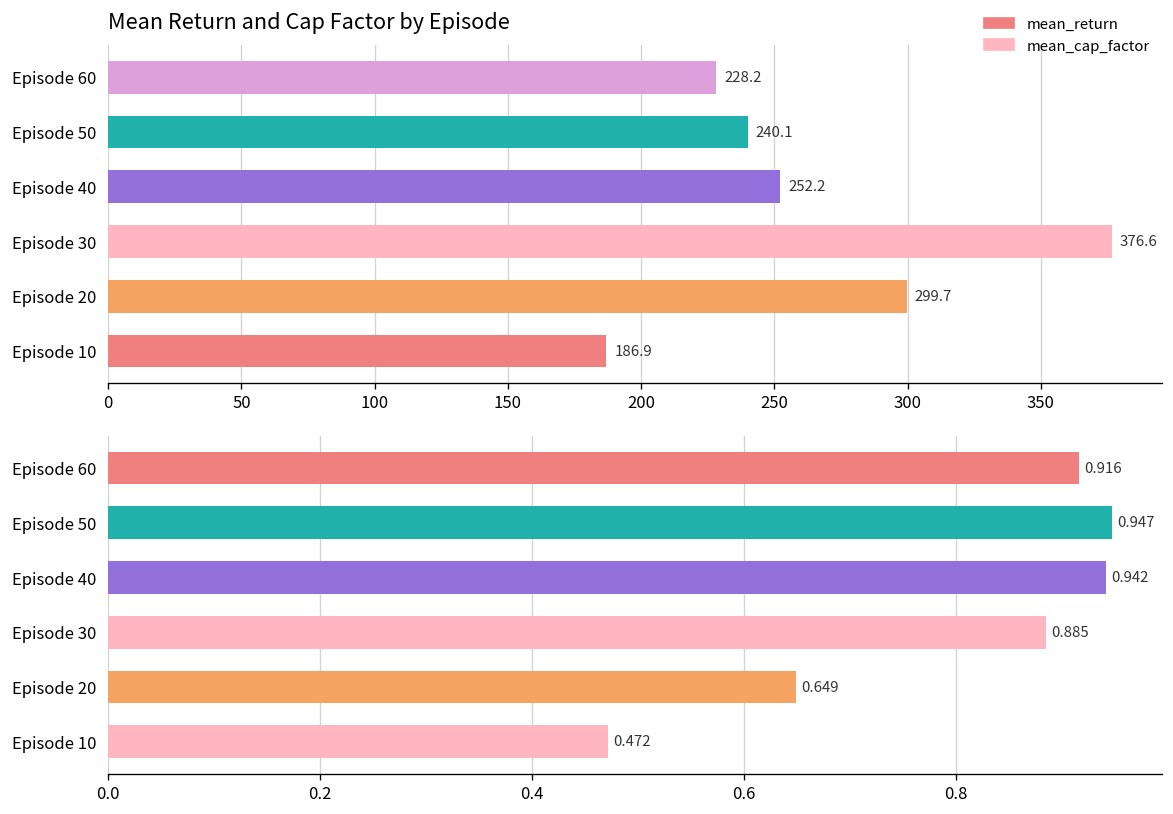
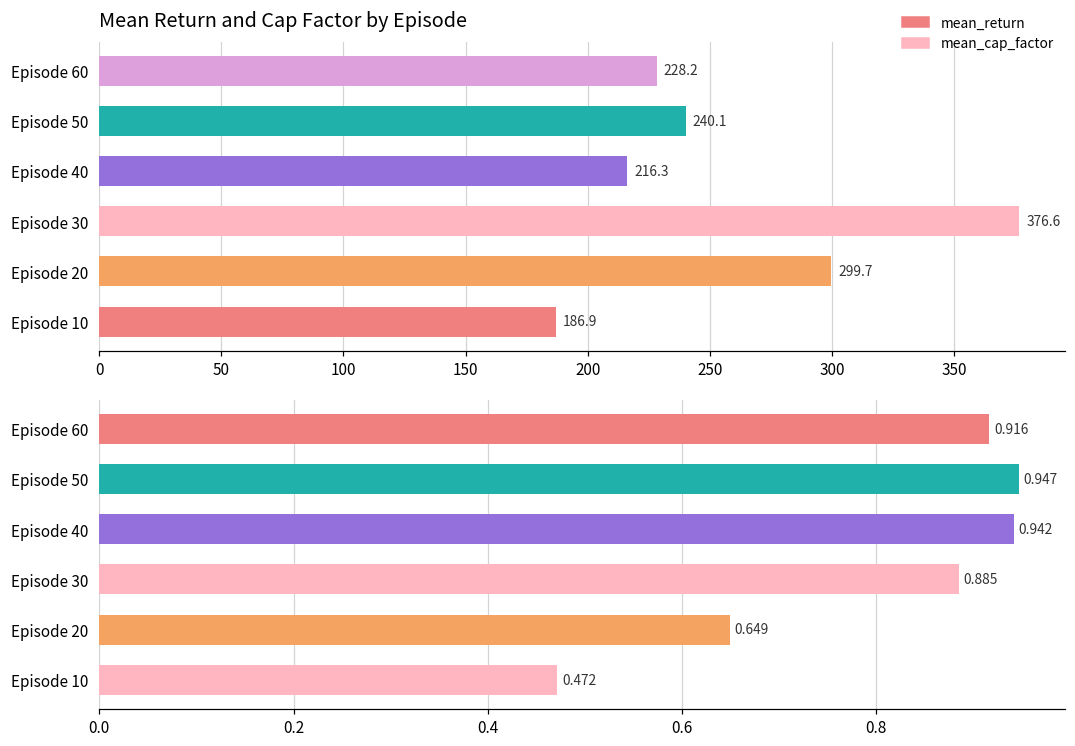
  {
    "Mean Return and Cap Factor by Episode": {
      "Episode 60": 228.2,
      "Episode 50": 240.1,
-     "Episode 40": 252.2,
+     "Episode 40": 216.3,
      "Episode 30": 376.6,
      "Episode 20": 299.7,
      "Episode 10": 186.9
    }
  }
